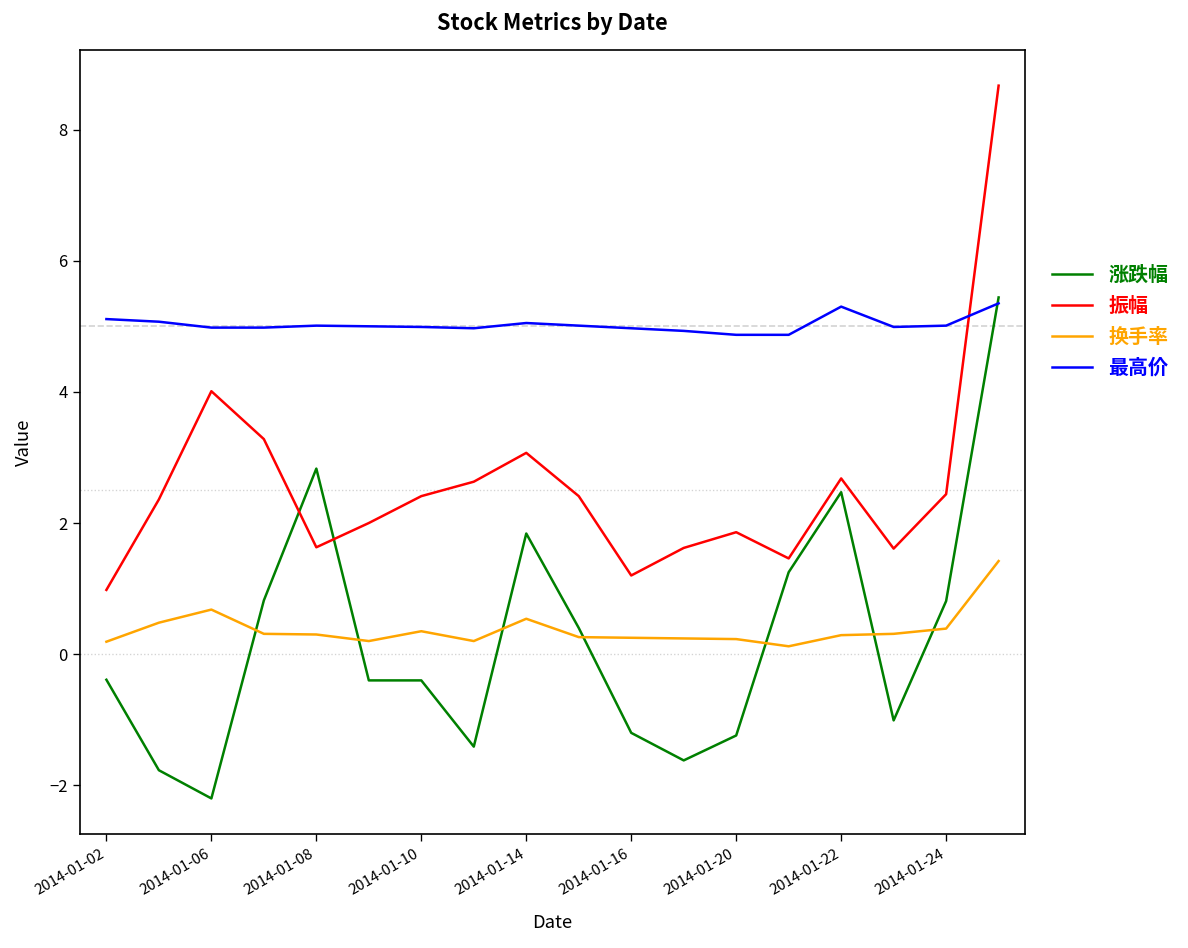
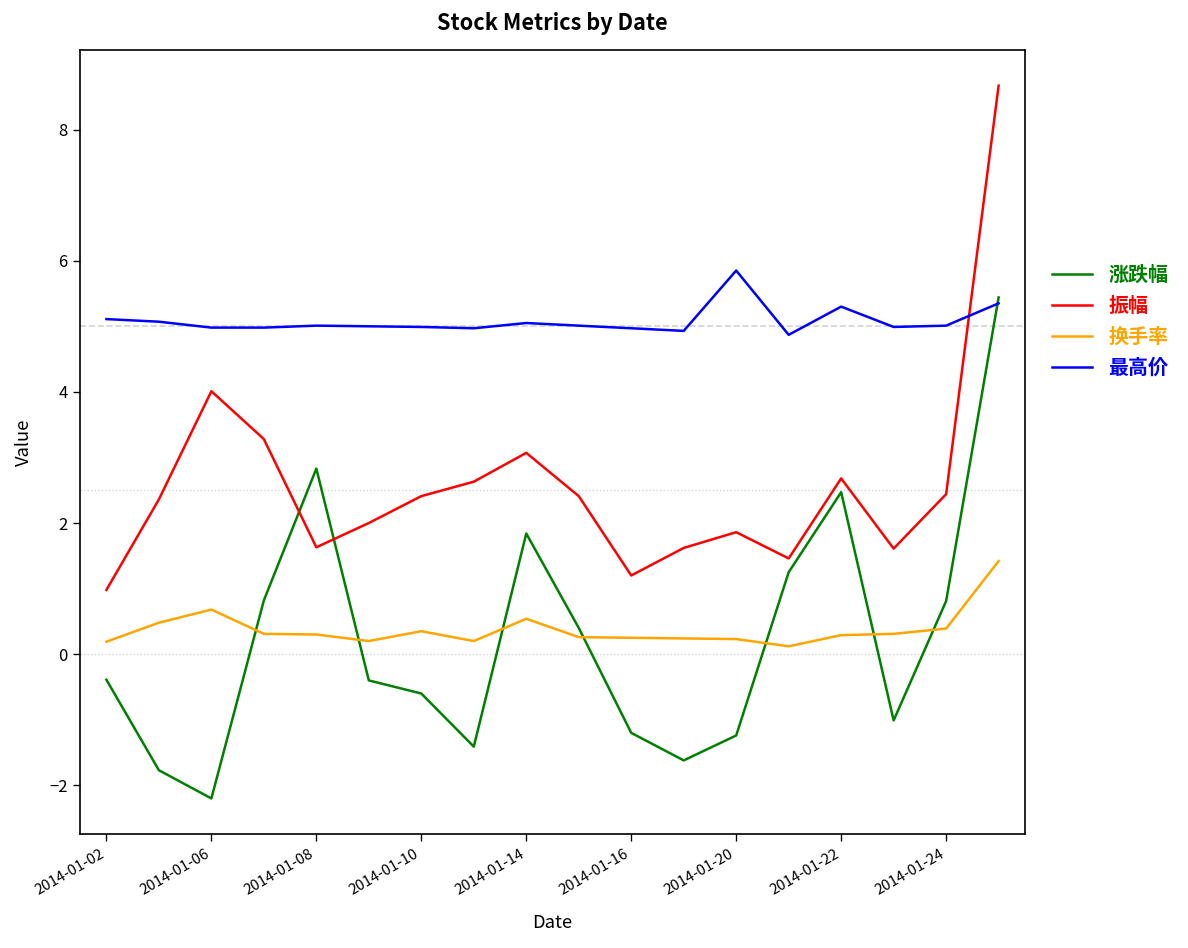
  {
    "涨跌幅": {
      "2014-01-02": -0.4,
      "2014-01-06": -2.2,
      "2014-01-08": 2.8,
-     "2014-01-10": -0.4,
+     "2014-01-10": -0.6,
      "2014-01-14": 1.8,
      "2014-01-16": -1.2,
      "2014-01-20": -1.2,
      "2014-01-22": 2.5,
      "2014-01-24": 0.8
    },
    "振幅": {
      "2014-01-02": 1.0,
      "2014-01-06": 4.0,
      "2014-01-08": 1.6,
      "2014-01-10": 2.4,
      "2014-01-14": 3.1,
      "2014-01-16": 1.2,
      "2014-01-20": 1.9,
      "2014-01-22": 2.7,
      "2014-01-24": 2.4
    },
    "换手率": {
      "2014-01-02": 0.2,
      "2014-01-06": 0.7,
      "2014-01-08": 0.3,
      "2014-01-10": 0.4,
      "2014-01-14": 0.5,
      "2014-01-16": 0.3,
      "2014-01-20": 0.2,
      "2014-01-22": 0.3,
      "2014-01-24": 0.4
    },
    "最高价": {
      "2014-01-02": 5.1,
      "2014-01-06": 5.0,
      "2014-01-08": 5.0,
      "2014-01-10": 5.0,
      "2014-01-14": 5.1,
      "2014-01-16": 5.0,
-     "2014-01-20": 4.9,
+     "2014-01-20": 5.9,
      "2014-01-22": 5.3,
      "2014-01-24": 5.0
    }
  }
